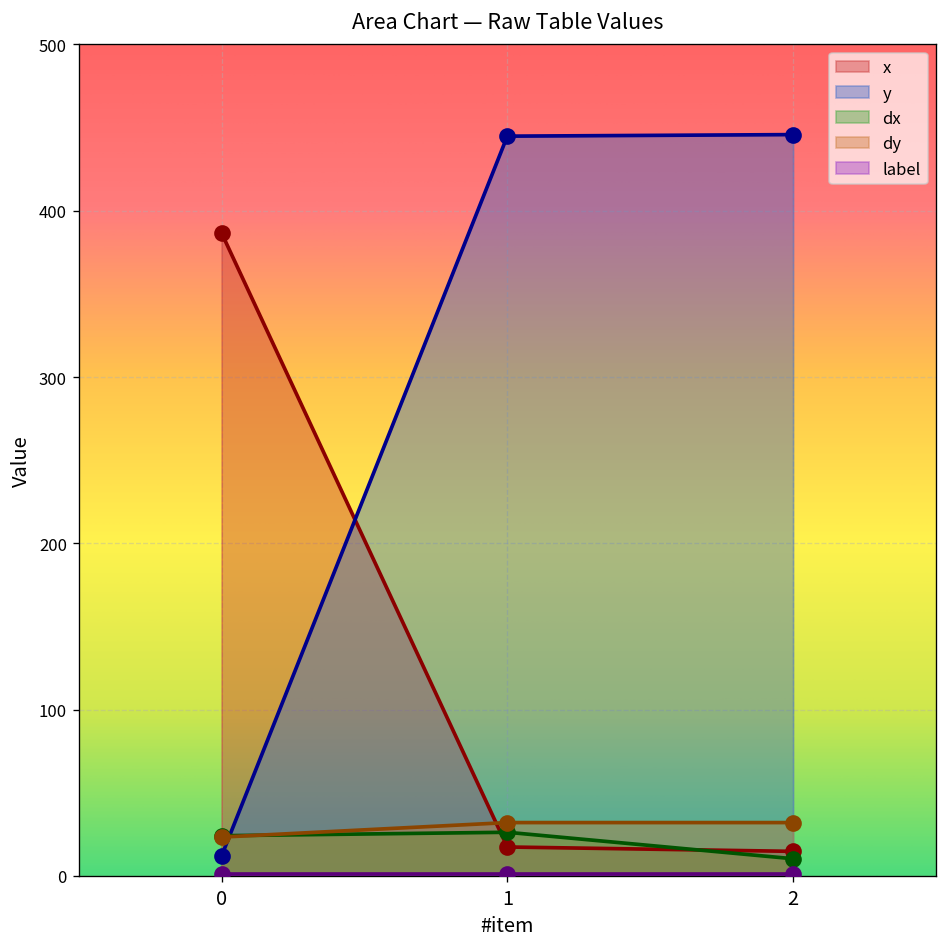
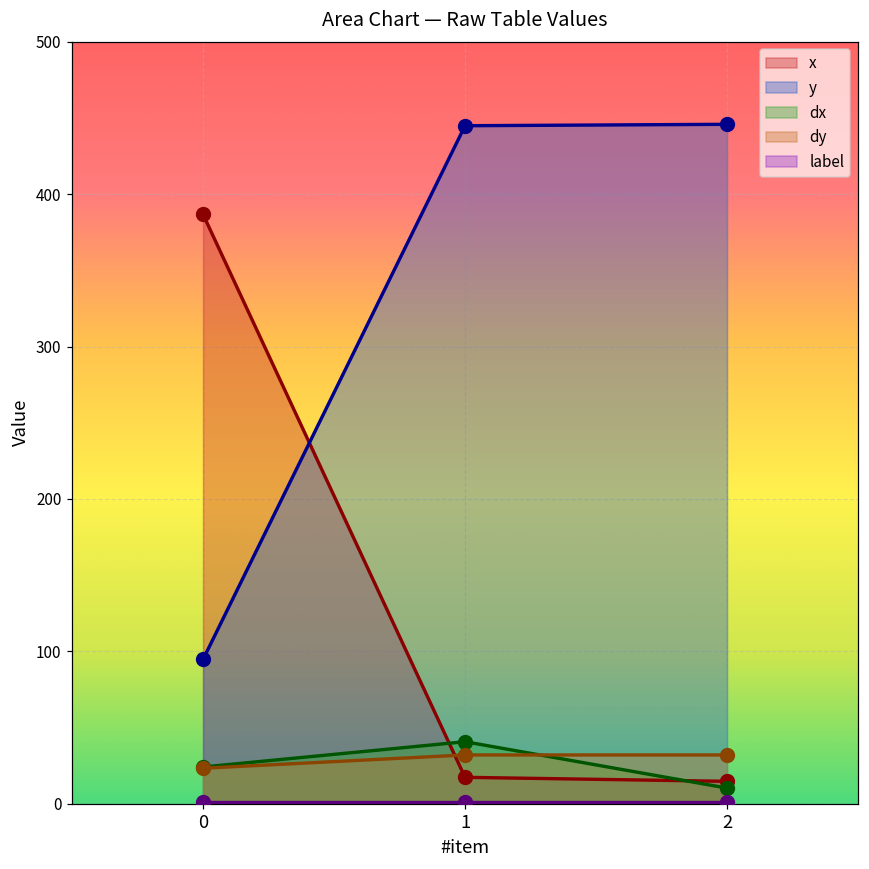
  {
    "y": {
-     "0": 12,
+     "0": 95,
      "1": 445,
      "2": 446
    },
    "dx": {
-     "1": 26,
+     "1": 41,
      "2": 10
    },
    "label": {
      "0": 1,
      "1": 1,
      "2": 1
    }
  }
